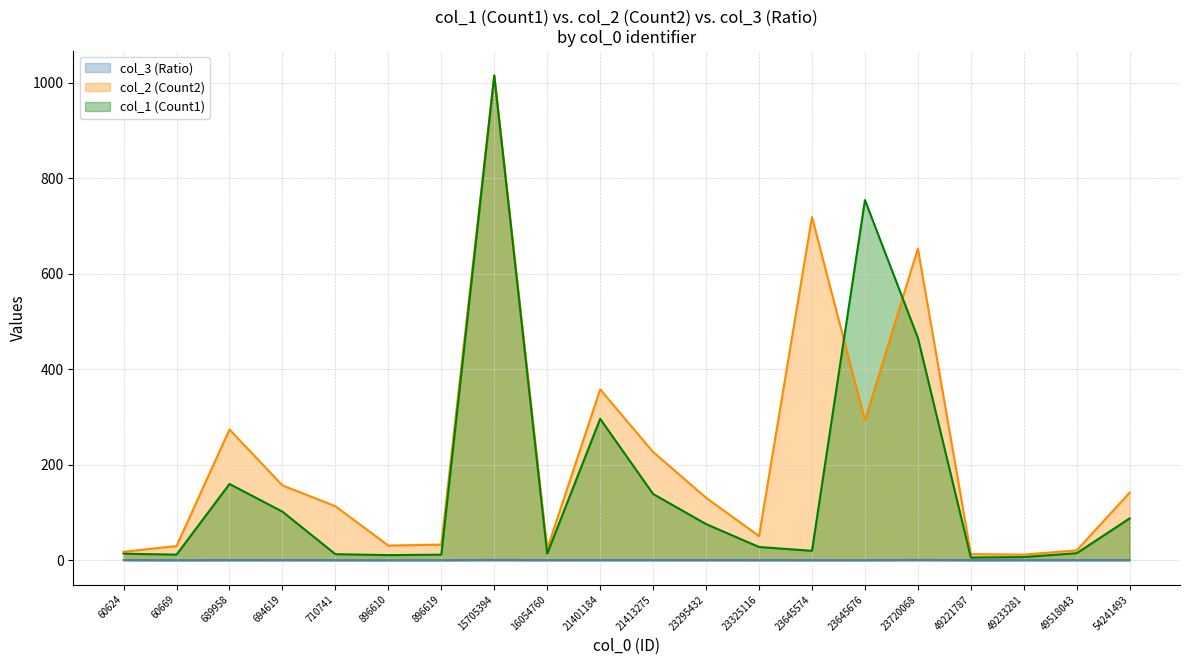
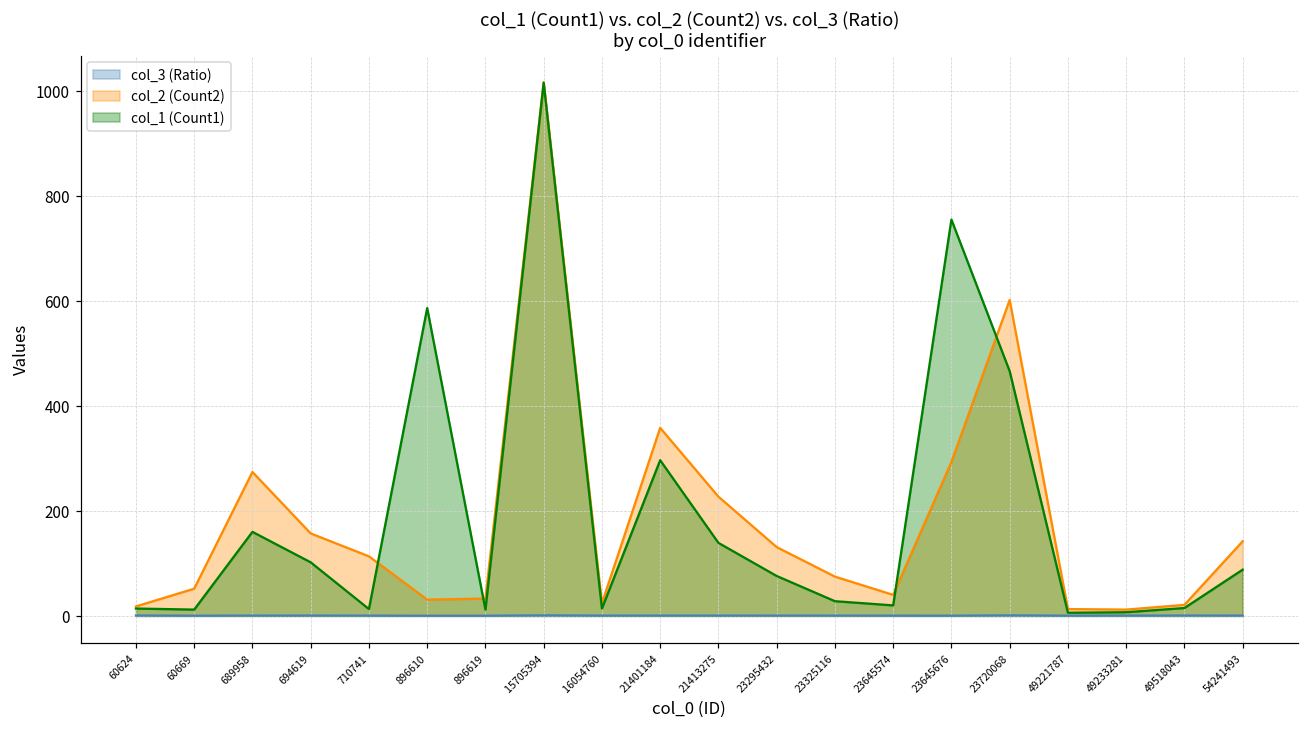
  {
    "col_3 (Ratio)": {
      "60624": 0,
      "60669": 0,
      "689958": 0,
      "694619": 0,
      "710741": 0,
      "896610": 0,
      "896619": 0,
      "15705394": 0,
      "16054760": 0,
      "21401184": 0,
      "21413275": 0,
      "23295432": 0,
      "23325116": 0,
      "23645574": 0,
      "23645676": 0,
      "23720068": 0,
      "49221787": 0,
      "49233281": 0,
      "49518043": 0,
      "54241493": 0
    },
    "col_2 (Count2)": {
-     "60669": 30,
+     "60669": 50,
      "689958": 270,
      "694619": 160,
      "710741": 110,
      "896610": 30,
      "896619": 30,
      "16054760": 20,
      "21401184": 360,
      "21413275": 230,
      "23295432": 130,
-     "23325116": 50,
-     "23645574": 720,
+     "23325116": 70,
+     "23645574": 40,
      "23645676": 290,
-     "23720068": 650,
+     "23720068": 600,
      "49221787": 10,
      "49518043": 20,
      "54241493": 140
    },
    "col_1 (Count1)": {
      "60669": 10,
      "689958": 160,
      "694619": 100,
      "710741": 10,
-     "896610": 10,
+     "896610": 590,
      "896619": 10,
      "16054760": 10,
      "21401184": 300,
      "21413275": 140,
      "23295432": 80,
      "23325116": 30,
      "23645574": 20,
      "23645676": 750,
      "23720068": 470,
      "49221787": 10,
      "49518043": 20,
      "54241493": 90
    }
  }
